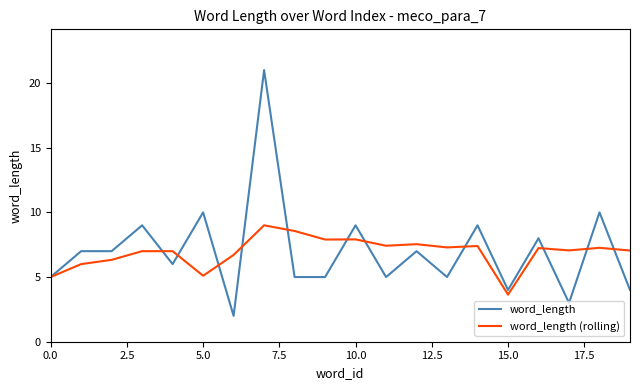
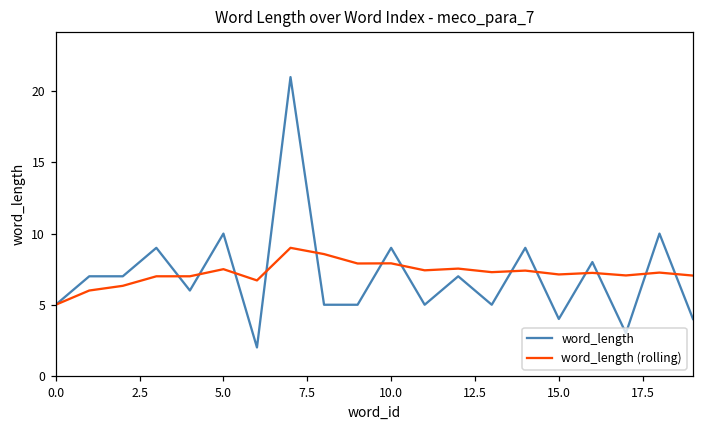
  {
    "word_length": {
      "5.0": 10.0,
      "10.0": 9.0,
      "15.0": 4.0
    },
    "word_length (rolling)": {
-     "5.0": 5.1,
+     "5.0": 7.5,
      "10.0": 7.9,
-     "15.0": 3.6
+     "15.0": 7.1
    }
  }
